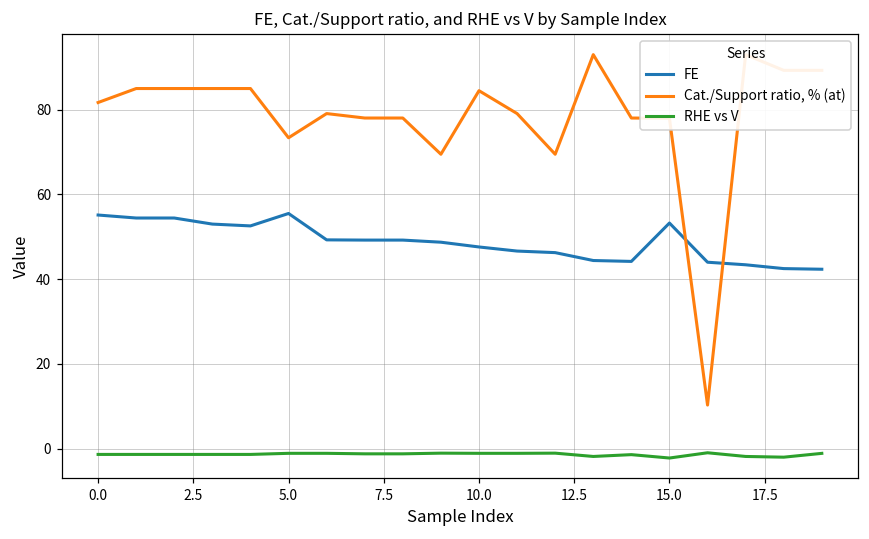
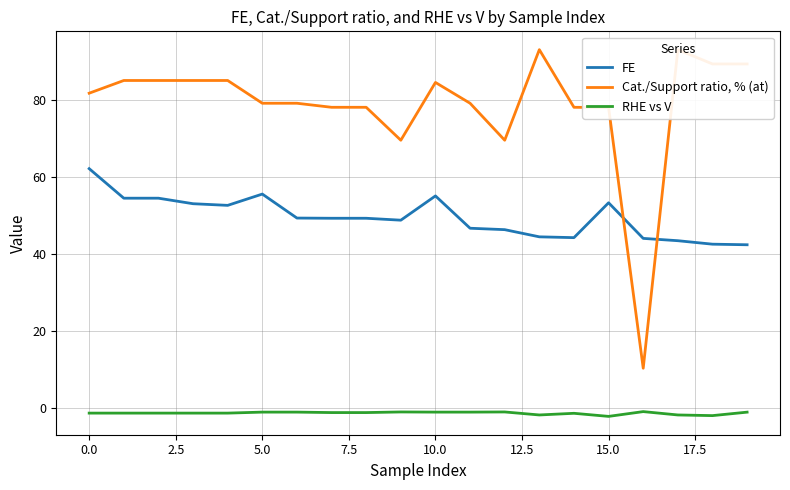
  {
    "FE": {
-     "0.0": 55,
+     "0.0": 62,
      "5.0": 56,
-     "10.0": 48,
+     "10.0": 55,
      "15.0": 53
    },
    "Cat./Support ratio, % (at)": {
      "0.0": 82,
-     "5.0": 73,
+     "5.0": 79,
      "10.0": 84
    },
    "RHE vs V": {
      "0.0": -1,
      "5.0": -1,
      "10.0": -1,
      "15.0": -2
    }
  }
